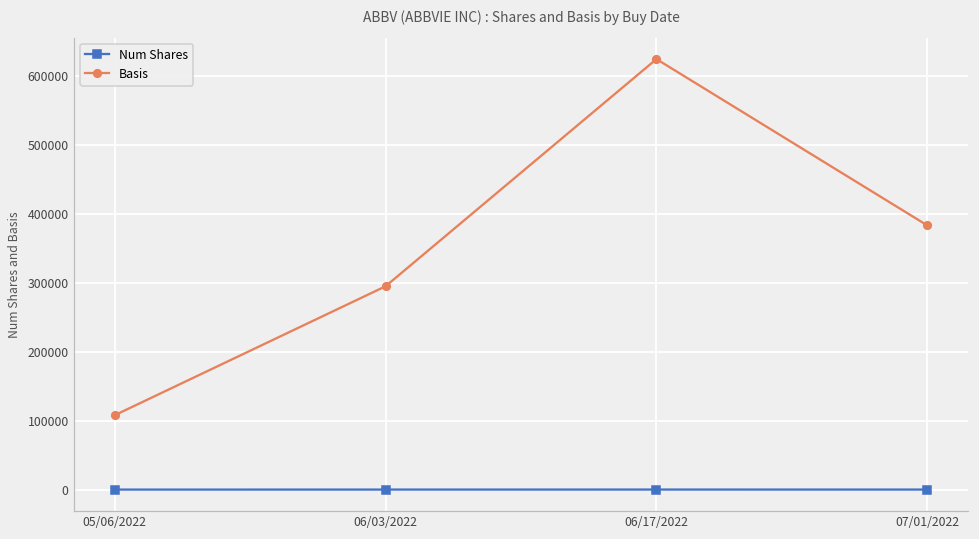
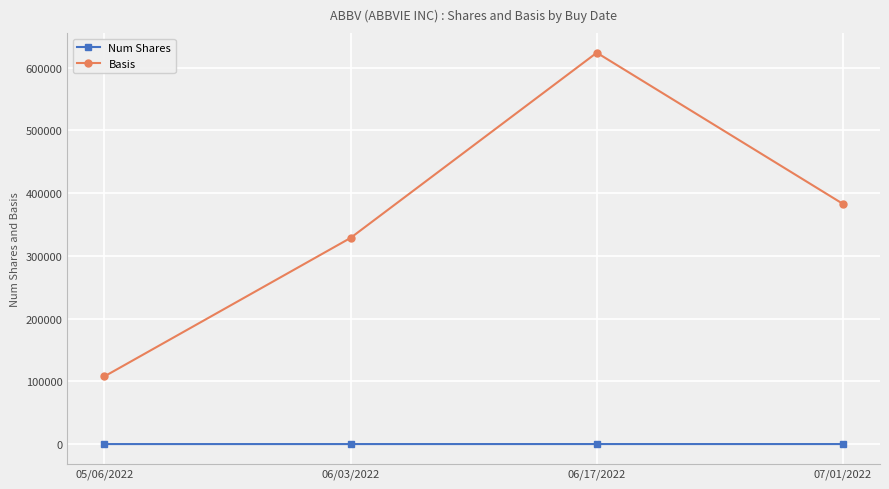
  {
    "Num Shares": {
      "05/06/2022": 0,
      "06/03/2022": 0,
      "06/17/2022": 0,
      "07/01/2022": 0
    },
    "Basis": {
      "05/06/2022": 110000,
-     "06/03/2022": 290000,
+     "06/03/2022": 330000,
      "06/17/2022": 620000,
      "07/01/2022": 380000
    }
  }
